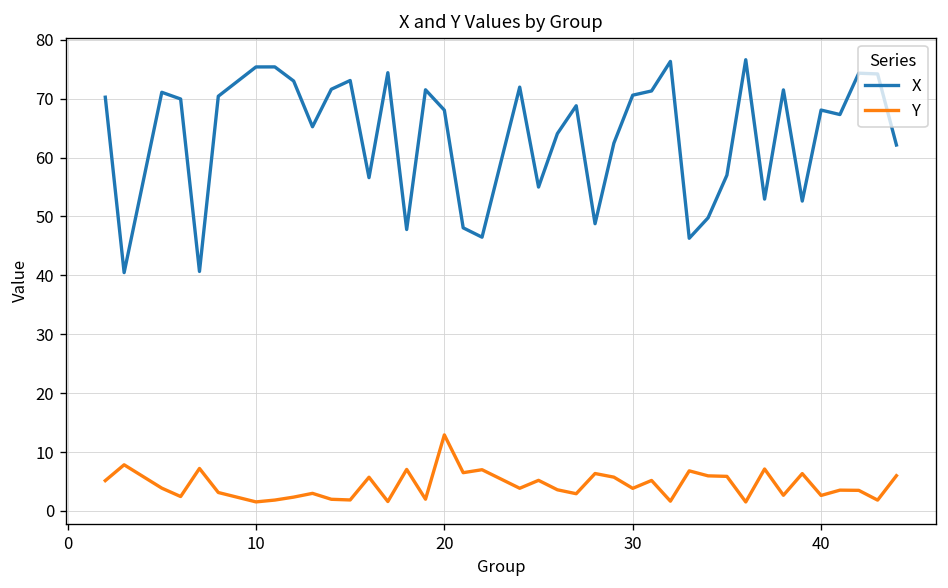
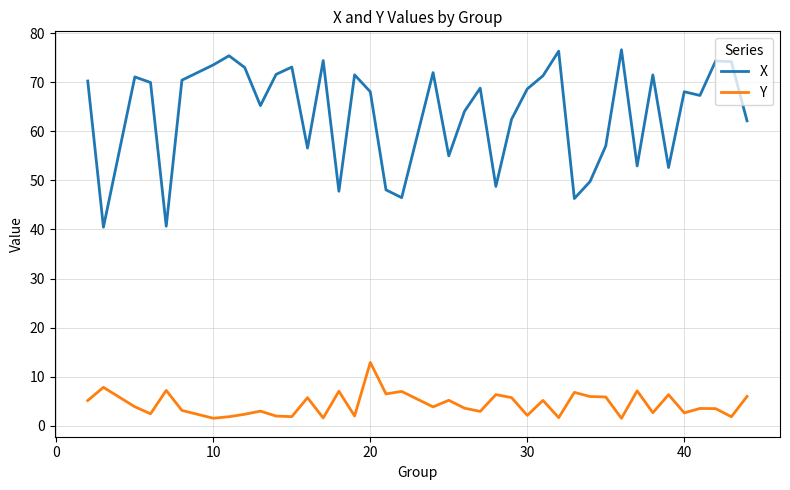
  {
    "X": {
-     "10": 75,
+     "10": 74,
      "20": 68,
-     "30": 71,
+     "30": 69,
      "40": 68
    },
    "Y": {
      "10": 2,
      "20": 13,
-     "30": 4,
+     "30": 2,
      "40": 3
    }
  }
